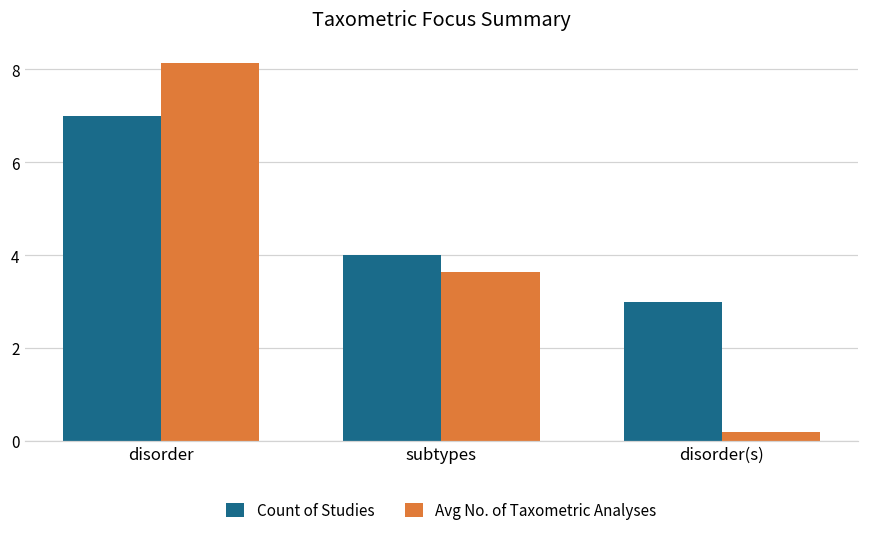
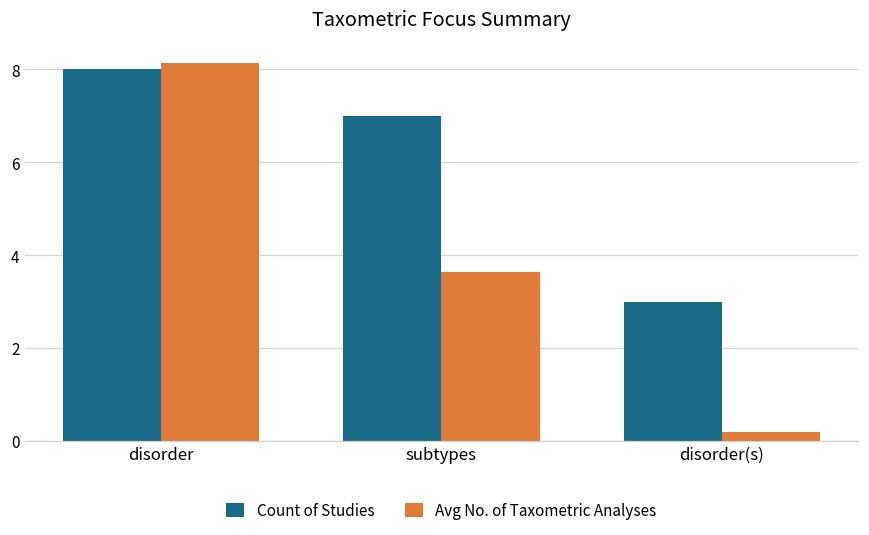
  {
    "Count of Studies": {
-     "disorder": 7,
-     "subtypes": 4,
+     "disorder": 8,
+     "subtypes": 7,
      "disorder(s)": 3
    },
    "Avg No. of Taxometric Analyses": {
      "disorder": 8.1,
      "subtypes": 3.6,
      "disorder(s)": 0.2
    }
  }
